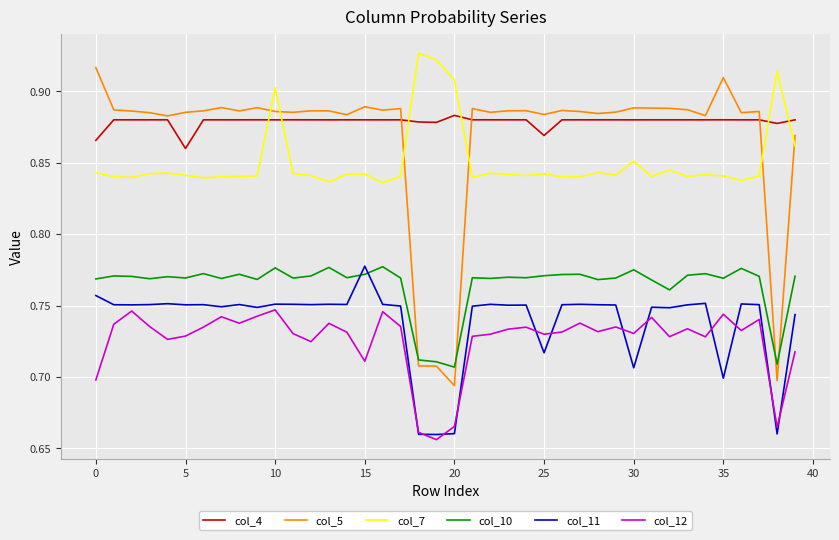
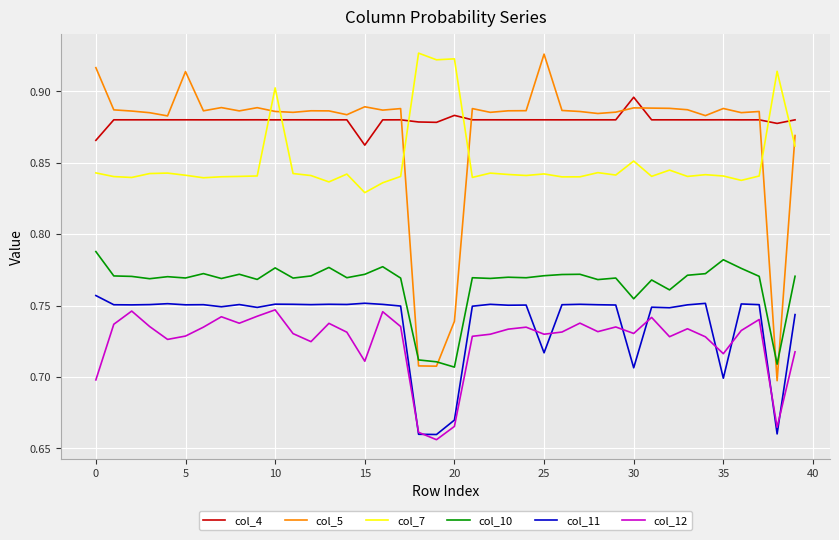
  {
    "col_4": {
      "0": 0.866,
-     "5": 0.860,
+     "5": 0.880,
      "10": 0.880,
-     "15": 0.880,
+     "15": 0.862,
      "20": 0.883,
-     "25": 0.869,
-     "30": 0.880,
+     "25": 0.880,
+     "30": 0.896,
      "35": 0.880
    },
    "col_5": {
      "0": 0.917,
-     "5": 0.885,
+     "5": 0.914,
      "10": 0.886,
      "15": 0.889,
-     "20": 0.694,
-     "25": 0.884,
+     "20": 0.739,
+     "25": 0.926,
      "30": 0.888,
-     "35": 0.910
+     "35": 0.888
    },
    "col_7": {
      "0": 0.843,
      "5": 0.841,
      "10": 0.902,
-     "15": 0.842,
-     "20": 0.908,
+     "15": 0.829,
+     "20": 0.923,
      "25": 0.842,
      "30": 0.851,
      "35": 0.841
    },
    "col_10": {
-     "0": 0.769,
+     "0": 0.788,
      "5": 0.769,
      "10": 0.776,
      "15": 0.772,
      "20": 0.707,
      "25": 0.771,
-     "30": 0.775,
-     "35": 0.769
+     "30": 0.755,
+     "35": 0.782
    },
    "col_11": {
      "0": 0.757,
      "5": 0.750,
      "10": 0.751,
-     "15": 0.778,
-     "20": 0.660,
+     "15": 0.752,
+     "20": 0.670,
      "25": 0.717,
      "30": 0.706,
      "35": 0.699
    },
    "col_12": {
      "0": 0.698,
      "5": 0.729,
      "10": 0.747,
      "15": 0.711,
      "20": 0.665,
      "25": 0.730,
      "30": 0.730,
-     "35": 0.744
+     "35": 0.716
    }
  }
